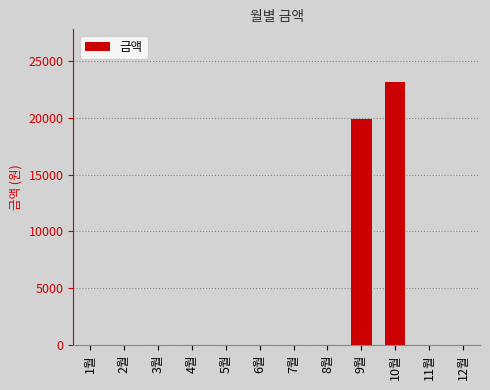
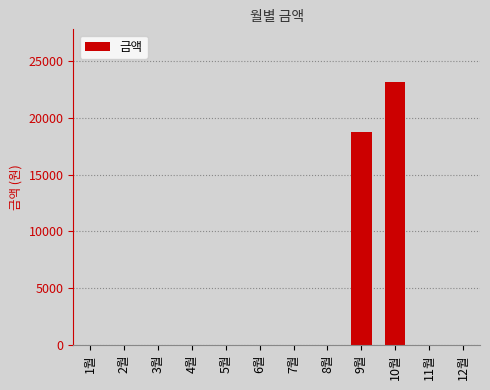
  {
    "1월": 0,
    "2월": 0,
    "3월": 0,
    "4월": 0,
    "5월": 0,
    "6월": 0,
    "7월": 0,
    "8월": 0,
-   "9월": 19900,
+   "9월": 18800,
    "10월": 23200,
    "11월": 0,
    "12월": 0
  }
